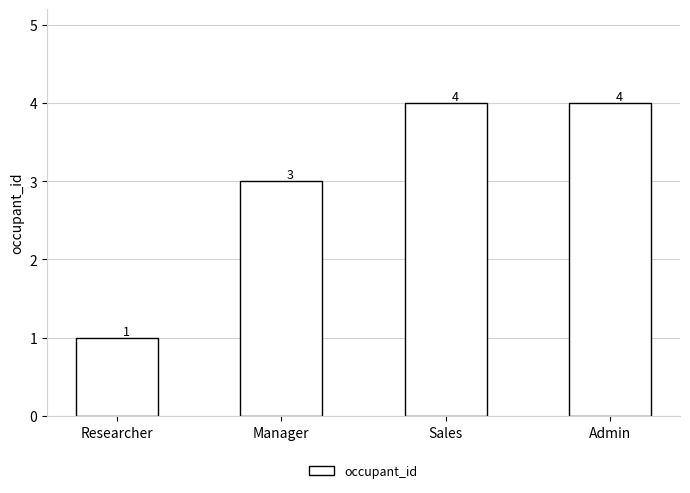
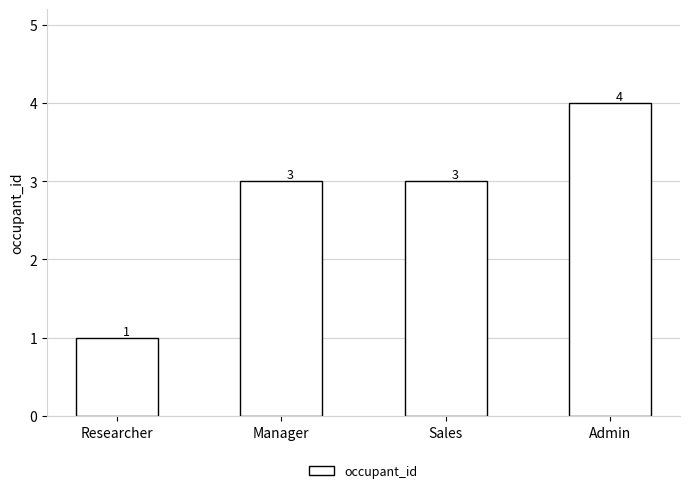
  {
    "Researcher": 1,
    "Manager": 3,
-   "Sales": 4,
+   "Sales": 3,
    "Admin": 4
  }
